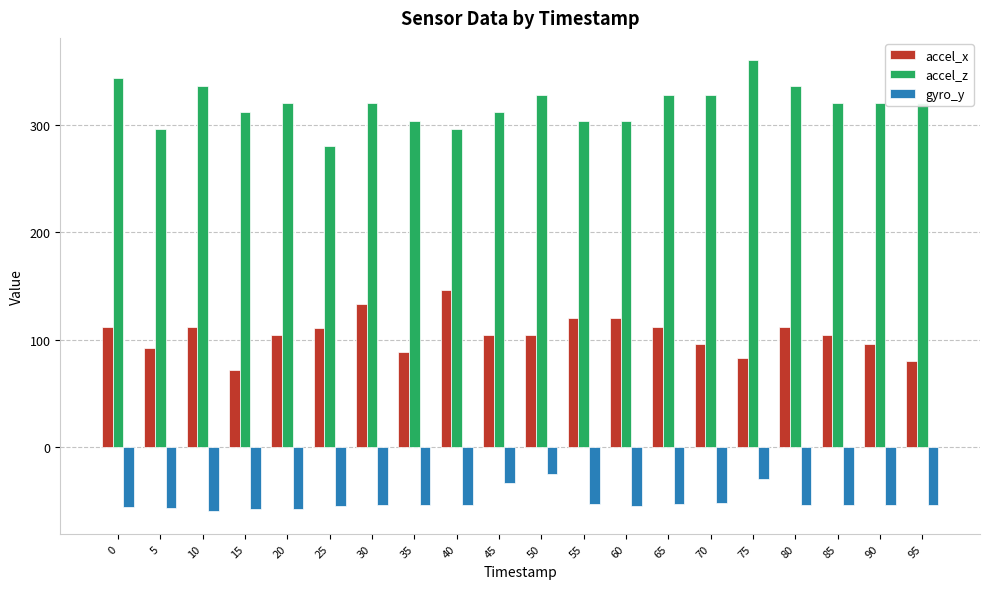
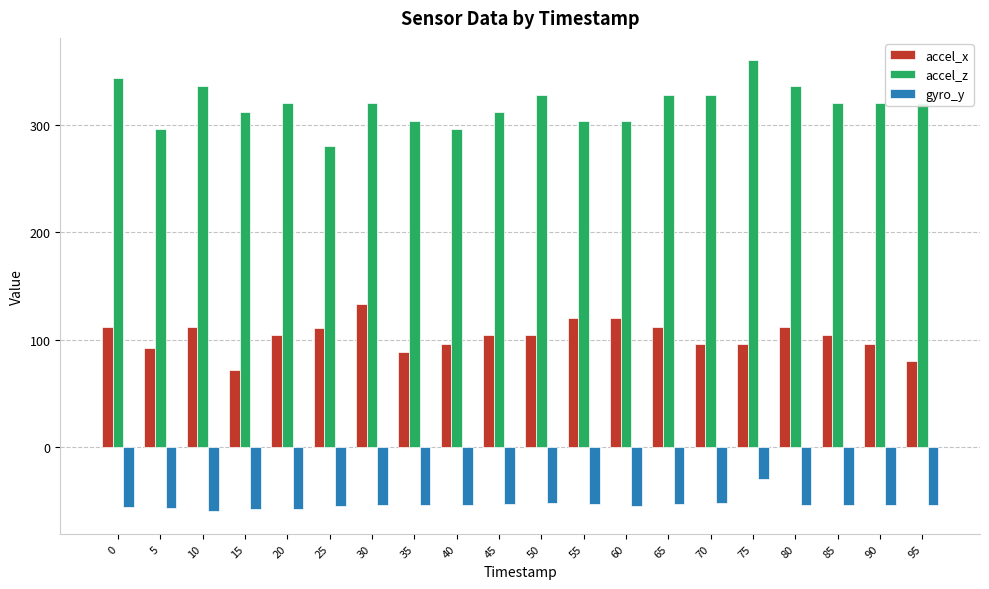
  {
    "accel_x": {
      "0": 112,
      "5": 92,
      "10": 112,
      "15": 72,
      "20": 104,
      "25": 111,
      "30": 133,
      "35": 88,
-     "40": 146,
+     "40": 96,
      "45": 104,
      "50": 104,
      "55": 120,
      "60": 120,
      "65": 112,
      "70": 96,
-     "75": 83,
+     "75": 96,
      "80": 112,
      "85": 104,
      "90": 96,
      "95": 80
    },
    "accel_z": {
      "0": 344,
      "5": 296,
      "10": 336,
      "15": 312,
      "20": 320,
      "25": 280,
      "30": 320,
      "35": 304,
      "40": 296,
      "45": 312,
      "50": 328,
      "55": 304,
      "60": 304,
      "65": 328,
      "70": 328,
      "75": 360,
      "80": 336,
      "85": 320,
      "90": 320
    },
    "gyro_y": {
      "0": -56,
      "5": -57,
      "10": -60,
      "15": -58,
      "20": -58,
      "25": -55,
      "30": -54,
      "35": -54,
      "40": -54,
-     "45": -34,
-     "50": -25,
+     "45": -53,
+     "50": -52,
      "55": -53,
      "60": -55,
      "65": -53,
      "70": -52,
      "75": -30,
      "80": -54,
      "85": -54,
      "90": -54,
      "95": -54
    }
  }
